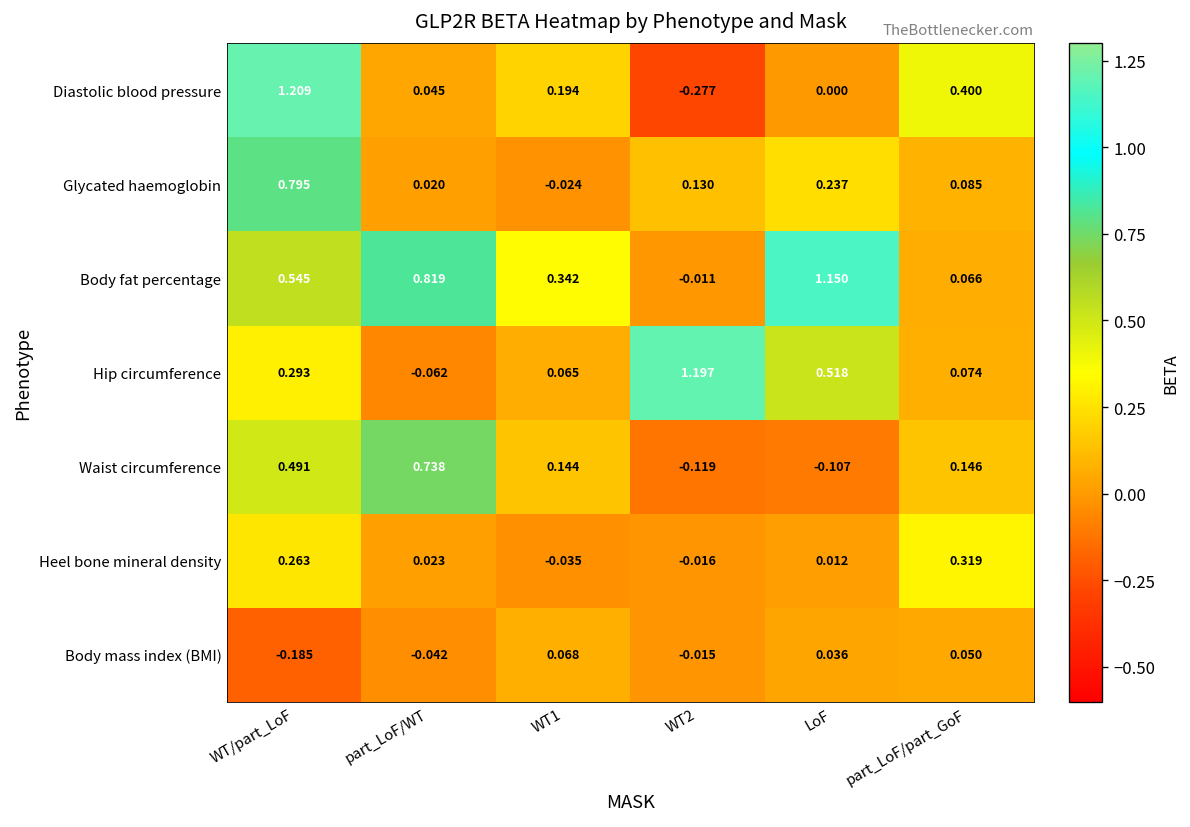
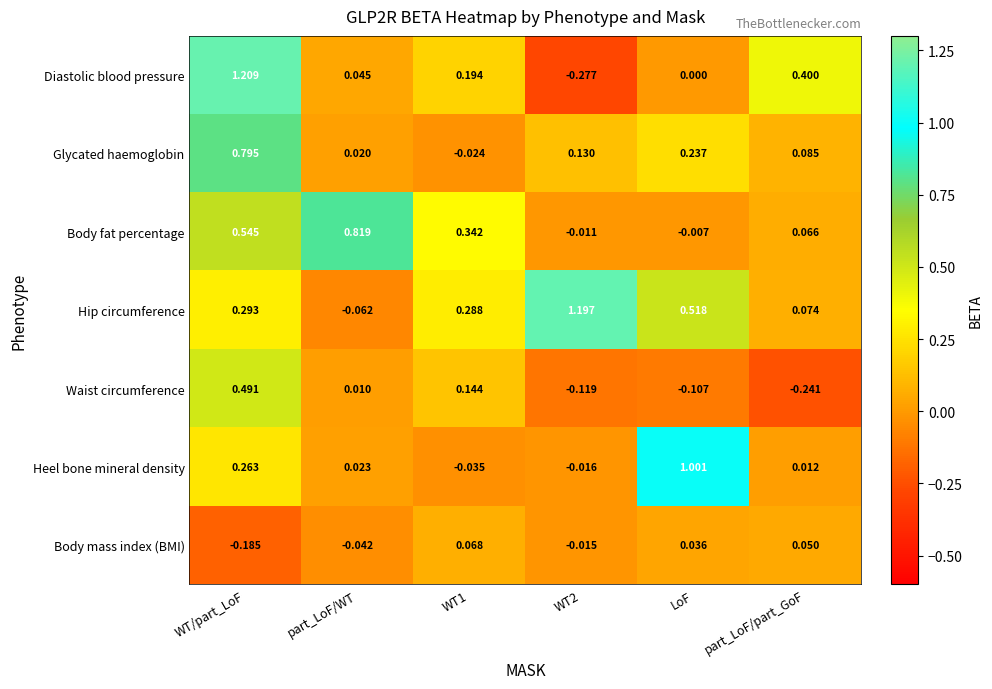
  {
    "Diastolic blood pressure": {
      "WT/part_LoF": 1.209,
      "part_LoF/WT": 0.045,
      "WT1": 0.194,
      "WT2": -0.277,
      "LoF": 0.000,
      "part_LoF/part_GoF": 0.400
    },
    "Glycated haemoglobin": {
      "WT/part_LoF": 0.795,
      "part_LoF/WT": 0.020,
      "WT1": -0.024,
      "WT2": 0.130,
      "LoF": 0.237,
      "part_LoF/part_GoF": 0.085
    },
    "Body fat percentage": {
      "WT/part_LoF": 0.545,
      "part_LoF/WT": 0.819,
      "WT1": 0.342,
      "WT2": -0.011,
-     "LoF": 1.150,
+     "LoF": -0.007,
      "part_LoF/part_GoF": 0.066
    },
    "Hip circumference": {
      "WT/part_LoF": 0.293,
      "part_LoF/WT": -0.062,
-     "WT1": 0.065,
+     "WT1": 0.288,
      "WT2": 1.197,
      "LoF": 0.518,
      "part_LoF/part_GoF": 0.074
    },
    "Waist circumference": {
      "WT/part_LoF": 0.491,
-     "part_LoF/WT": 0.738,
+     "part_LoF/WT": 0.010,
      "WT1": 0.144,
      "WT2": -0.119,
      "LoF": -0.107,
-     "part_LoF/part_GoF": 0.146
+     "part_LoF/part_GoF": -0.241
    },
    "Heel bone mineral density": {
      "WT/part_LoF": 0.263,
      "part_LoF/WT": 0.023,
      "WT1": -0.035,
      "WT2": -0.016,
-     "LoF": 0.012,
-     "part_LoF/part_GoF": 0.319
+     "LoF": 1.001,
+     "part_LoF/part_GoF": 0.012
    },
    "Body mass index (BMI)": {
      "WT/part_LoF": -0.185,
      "part_LoF/WT": -0.042,
      "WT1": 0.068,
      "WT2": -0.015,
      "LoF": 0.036,
      "part_LoF/part_GoF": 0.050
    }
  }
